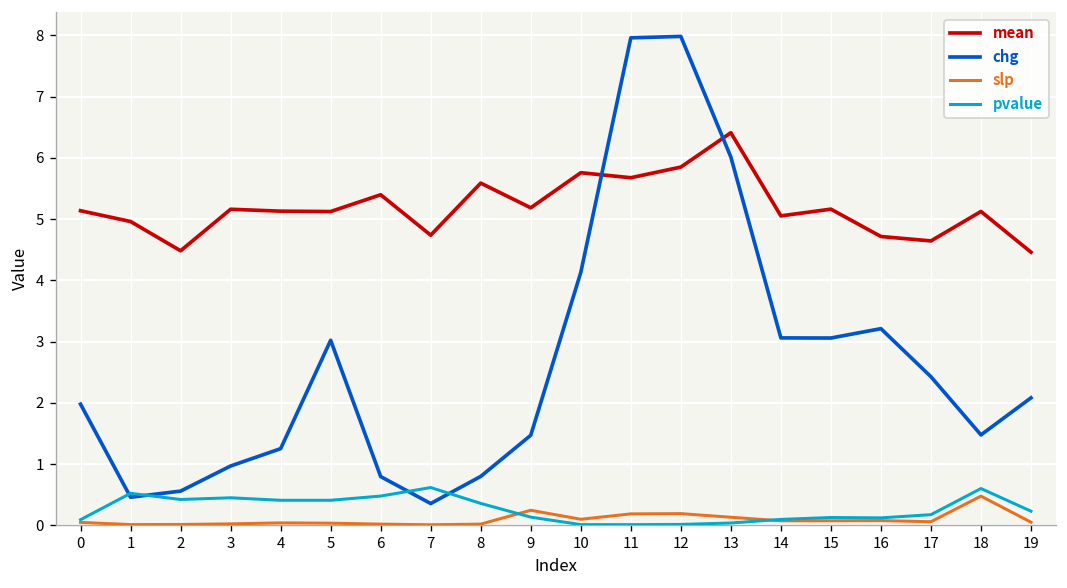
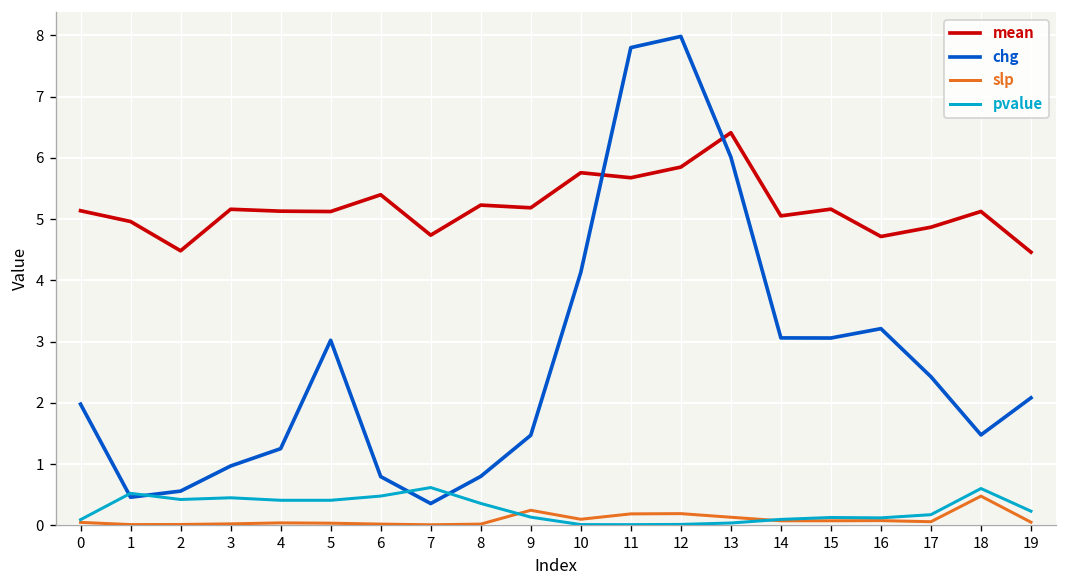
  {
    "mean": {
      "0": 5.1,
      "1": 5.0,
      "2": 4.5,
      "3": 5.2,
      "4": 5.1,
      "5": 5.1,
      "6": 5.4,
      "7": 4.7,
-     "8": 5.6,
+     "8": 5.2,
      "9": 5.2,
      "10": 5.8,
      "11": 5.7,
      "12": 5.9,
      "13": 6.4,
      "14": 5.1,
      "15": 5.2,
      "16": 4.7,
-     "17": 4.6,
+     "17": 4.9,
      "18": 5.1,
      "19": 4.5
    },
    "chg": {
      "0": 2.0,
      "1": 0.5,
      "2": 0.6,
      "3": 1.0,
      "4": 1.3,
      "5": 3.0,
      "6": 0.8,
      "7": 0.4,
      "8": 0.8,
      "9": 1.5,
      "10": 4.1,
-     "11": 8.0,
+     "11": 7.8,
      "12": 8.0,
      "13": 6.0,
      "14": 3.1,
      "15": 3.1,
      "16": 3.2,
      "17": 2.4,
      "18": 1.5,
      "19": 2.1
    },
    "slp": {
      "1": 0.0,
      "2": 0.0,
      "3": 0.0,
      "4": 0.0,
      "5": 0.0,
      "6": 0.0,
      "7": 0.0,
      "8": 0.0,
      "9": 0.2,
      "10": 0.1,
      "11": 0.2,
      "12": 0.2,
      "13": 0.1,
      "15": 0.1,
      "17": 0.1,
      "18": 0.5,
      "19": 0.1
    },
    "pvalue": {
      "1": 0.5,
      "2": 0.4,
      "3": 0.4,
      "4": 0.4,
      "5": 0.4,
      "6": 0.5,
      "7": 0.6,
      "8": 0.4,
      "9": 0.1,
      "10": 0.0,
      "11": 0.0,
      "12": 0.0,
      "13": 0.0,
      "15": 0.1,
      "17": 0.2,
      "18": 0.6,
      "19": 0.2
    }
  }
